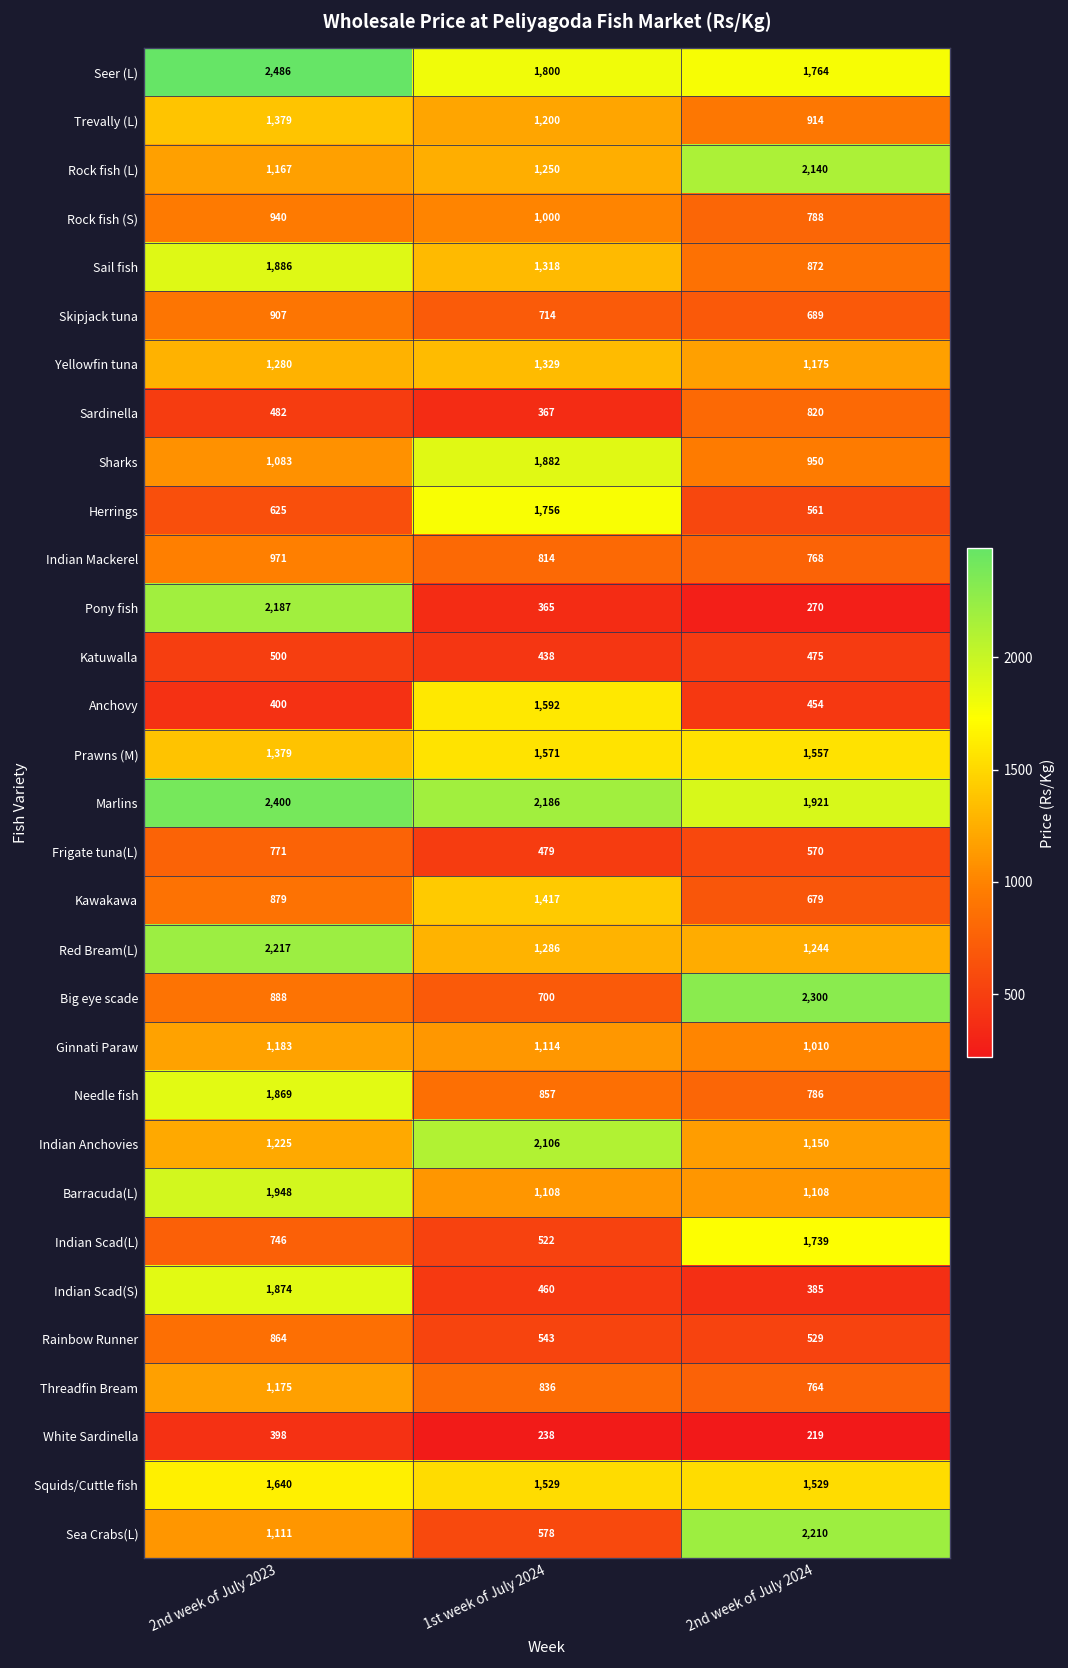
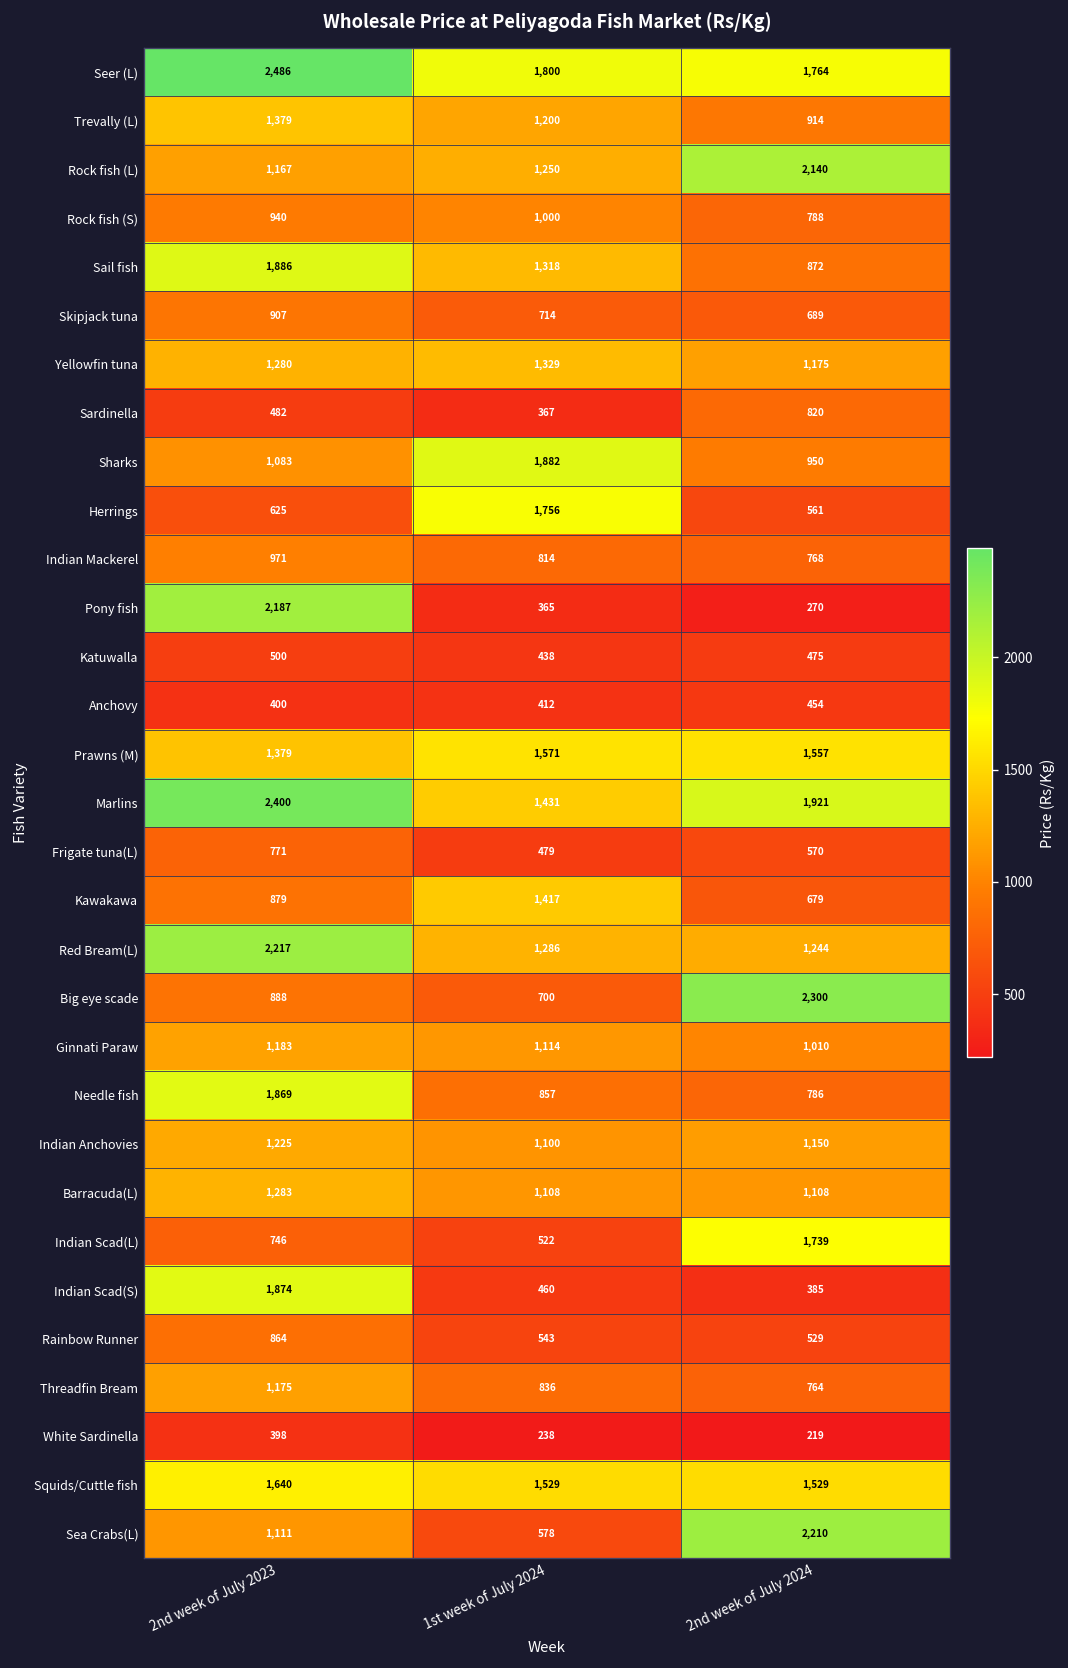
  {
    "Seer (L)": {
      "2nd week of July 2023": "2,486",
      "1st week of July 2024": "1,800",
      "2nd week of July 2024": "1,764"
    },
    "Trevally (L)": {
      "2nd week of July 2023": "1,379",
      "1st week of July 2024": "1,200",
      "2nd week of July 2024": "914"
    },
    "Rock fish (L)": {
      "2nd week of July 2023": "1,167",
      "1st week of July 2024": "1,250",
      "2nd week of July 2024": "2,140"
    },
    "Rock fish (S)": {
      "2nd week of July 2023": "940",
      "1st week of July 2024": "1,000",
      "2nd week of July 2024": "788"
    },
    "Sail fish": {
      "2nd week of July 2023": "1,886",
      "1st week of July 2024": "1,318",
      "2nd week of July 2024": "872"
    },
    "Skipjack tuna": {
      "2nd week of July 2023": "907",
      "1st week of July 2024": "714",
      "2nd week of July 2024": "689"
    },
    "Yellowfin tuna": {
      "2nd week of July 2023": "1,280",
      "1st week of July 2024": "1,329",
      "2nd week of July 2024": "1,175"
    },
    "Sardinella": {
      "2nd week of July 2023": "482",
      "1st week of July 2024": "367",
      "2nd week of July 2024": "820"
    },
    "Sharks": {
      "2nd week of July 2023": "1,083",
      "1st week of July 2024": "1,882",
      "2nd week of July 2024": "950"
    },
    "Herrings": {
      "2nd week of July 2023": "625",
      "1st week of July 2024": "1,756",
      "2nd week of July 2024": "561"
    },
    "Indian Mackerel": {
      "2nd week of July 2023": "971",
      "1st week of July 2024": "814",
      "2nd week of July 2024": "768"
    },
    "Pony fish": {
      "2nd week of July 2023": "2,187",
      "1st week of July 2024": "365",
      "2nd week of July 2024": "270"
    },
    "Katuwalla": {
      "2nd week of July 2023": "500",
      "1st week of July 2024": "438",
      "2nd week of July 2024": "475"
    },
    "Anchovy": {
      "2nd week of July 2023": "400",
-     "1st week of July 2024": "1,592",
+     "1st week of July 2024": "412",
      "2nd week of July 2024": "454"
    },
    "Prawns (M)": {
      "2nd week of July 2023": "1,379",
      "1st week of July 2024": "1,571",
      "2nd week of July 2024": "1,557"
    },
    "Marlins": {
      "2nd week of July 2023": "2,400",
-     "1st week of July 2024": "2,186",
+     "1st week of July 2024": "1,431",
      "2nd week of July 2024": "1,921"
    },
    "Frigate tuna(L)": {
      "2nd week of July 2023": "771",
      "1st week of July 2024": "479",
      "2nd week of July 2024": "570"
    },
    "Kawakawa": {
      "2nd week of July 2023": "879",
      "1st week of July 2024": "1,417",
      "2nd week of July 2024": "679"
    },
    "Red Bream(L)": {
      "2nd week of July 2023": "2,217",
      "1st week of July 2024": "1,286",
      "2nd week of July 2024": "1,244"
    },
    "Big eye scade": {
      "2nd week of July 2023": "888",
      "1st week of July 2024": "700",
      "2nd week of July 2024": "2,300"
    },
    "Ginnati Paraw": {
      "2nd week of July 2023": "1,183",
      "1st week of July 2024": "1,114",
      "2nd week of July 2024": "1,010"
    },
    "Needle fish": {
      "2nd week of July 2023": "1,869",
      "1st week of July 2024": "857",
      "2nd week of July 2024": "786"
    },
    "Indian Anchovies": {
      "2nd week of July 2023": "1,225",
-     "1st week of July 2024": "2,106",
+     "1st week of July 2024": "1,100",
      "2nd week of July 2024": "1,150"
    },
    "Barracuda(L)": {
-     "2nd week of July 2023": "1,948",
+     "2nd week of July 2023": "1,283",
      "1st week of July 2024": "1,108",
      "2nd week of July 2024": "1,108"
    },
    "Indian Scad(L)": {
      "2nd week of July 2023": "746",
      "1st week of July 2024": "522",
      "2nd week of July 2024": "1,739"
    },
    "Indian Scad(S)": {
      "2nd week of July 2023": "1,874",
      "1st week of July 2024": "460",
      "2nd week of July 2024": "385"
    },
    "Rainbow Runner": {
      "2nd week of July 2023": "864",
      "1st week of July 2024": "543",
      "2nd week of July 2024": "529"
    },
    "Threadfin Bream": {
      "2nd week of July 2023": "1,175",
      "1st week of July 2024": "836",
      "2nd week of July 2024": "764"
    },
    "White Sardinella": {
      "2nd week of July 2023": "398",
      "1st week of July 2024": "238",
      "2nd week of July 2024": "219"
    },
    "Squids/Cuttle fish": {
      "2nd week of July 2023": "1,640",
      "1st week of July 2024": "1,529",
      "2nd week of July 2024": "1,529"
    },
    "Sea Crabs(L)": {
      "2nd week of July 2023": "1,111",
      "1st week of July 2024": "578",
      "2nd week of July 2024": "2,210"
    }
  }
